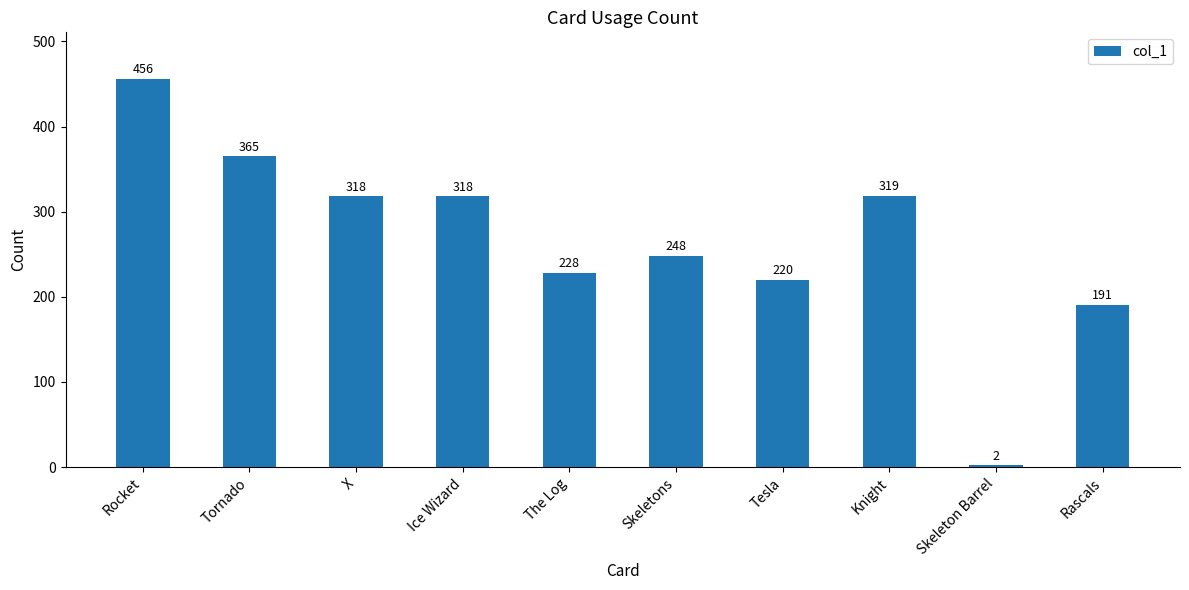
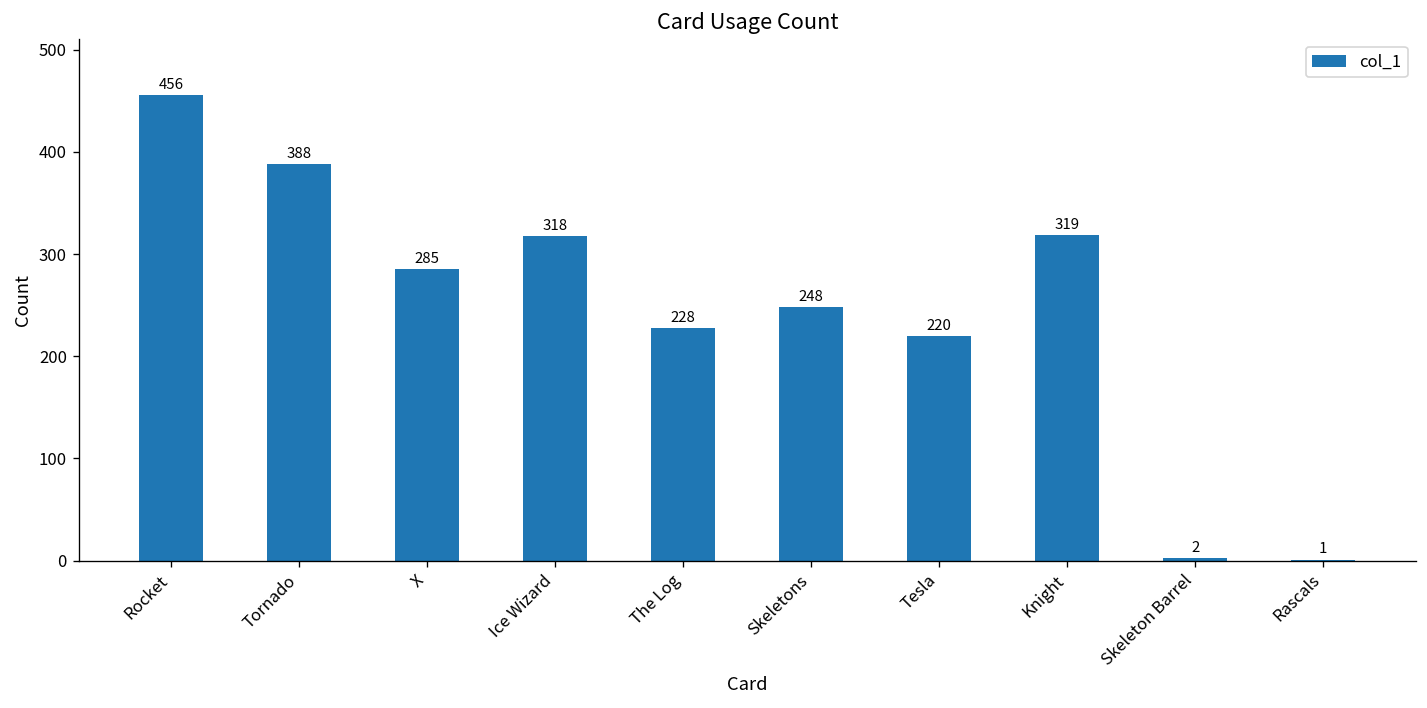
  {
    "Rocket": 456,
-   "Tornado": 365,
-   "X": 318,
+   "Tornado": 388,
+   "X": 285,
    "Ice Wizard": 318,
    "The Log": 228,
    "Skeletons": 248,
    "Tesla": 220,
    "Knight": 319,
    "Skeleton Barrel": 2,
-   "Rascals": 191
+   "Rascals": 1
  }
